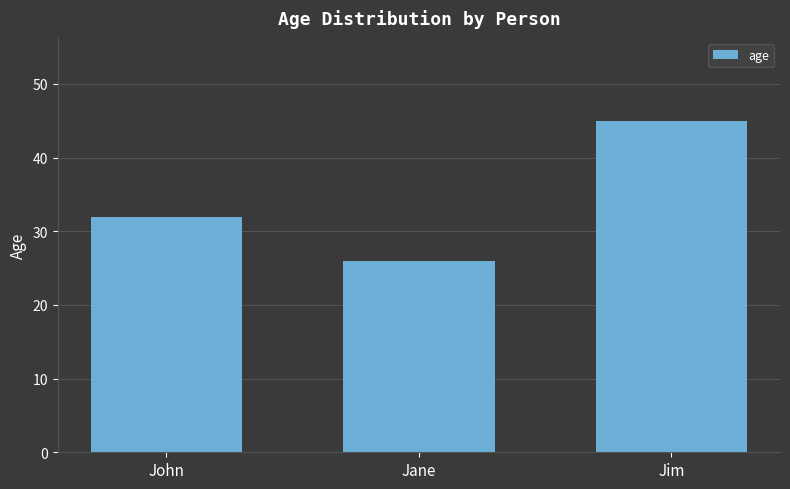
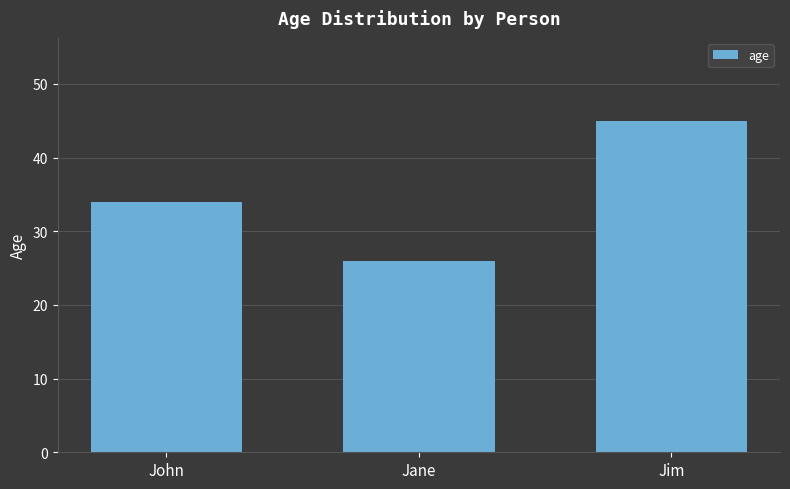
  {
-   "John": 32,
+   "John": 34,
    "Jane": 26,
    "Jim": 45
  }
